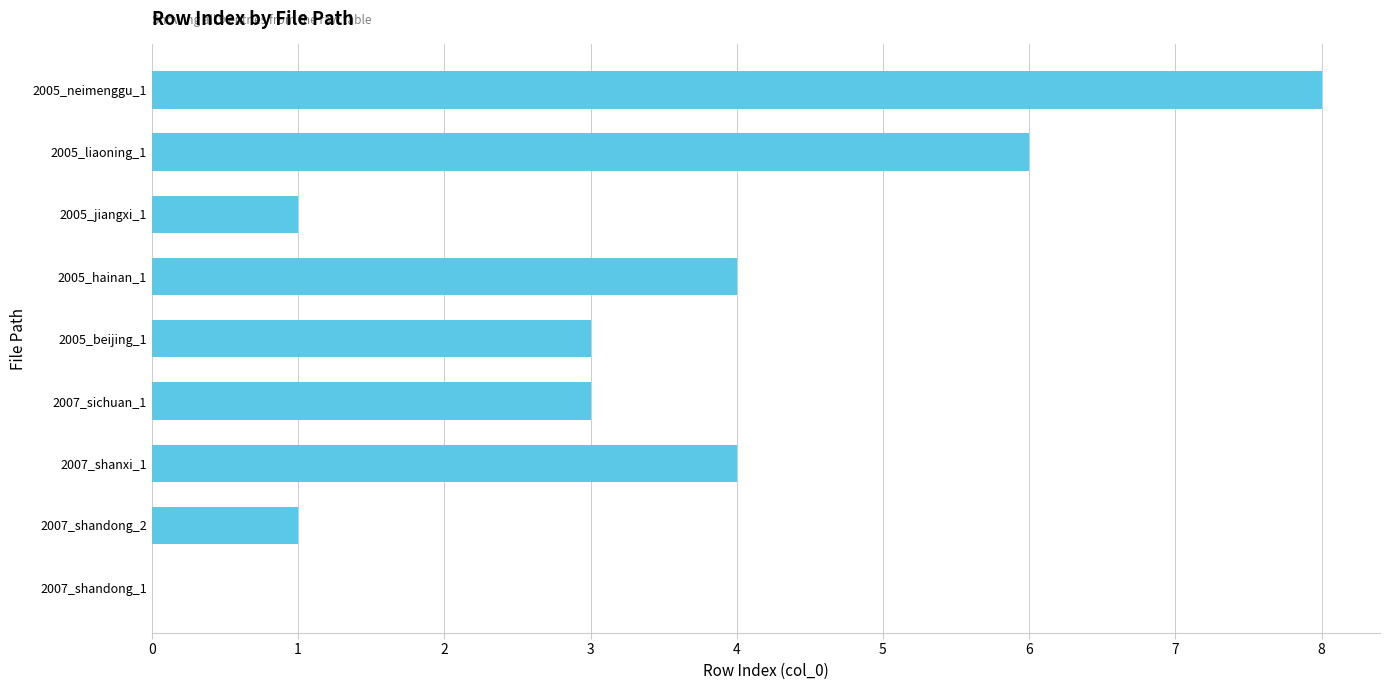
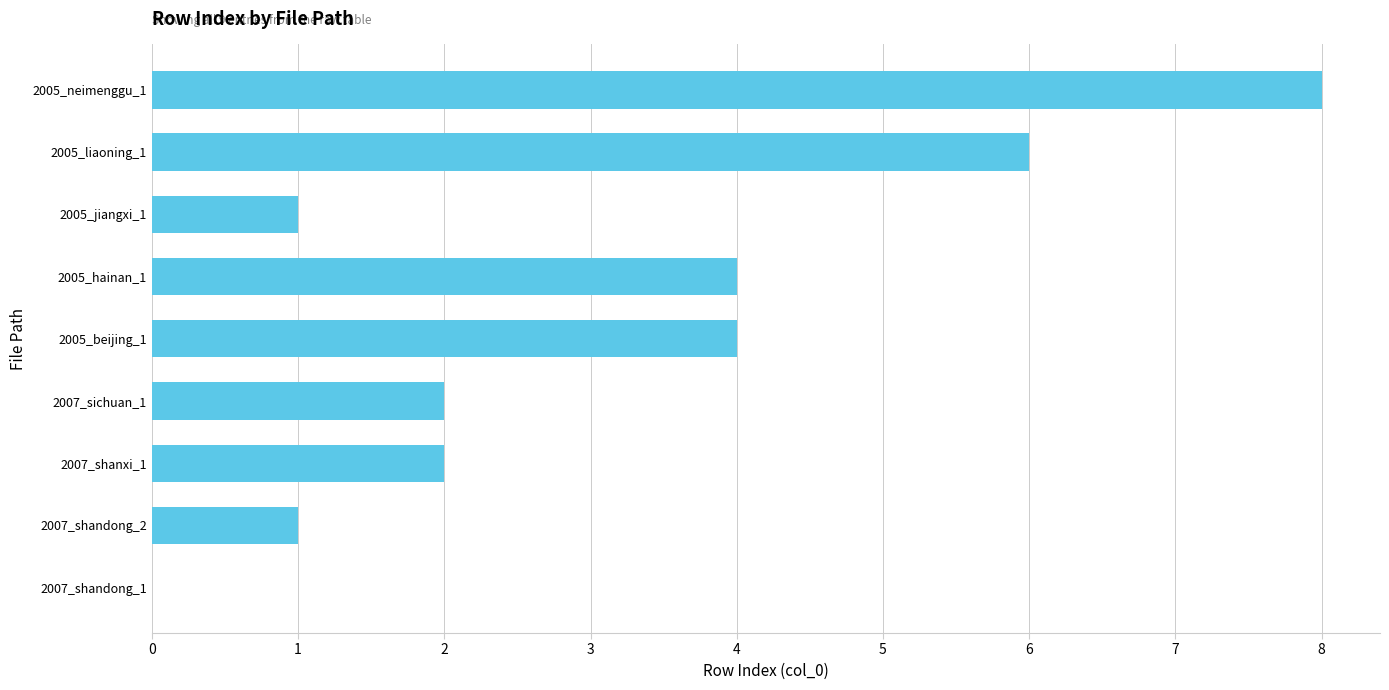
  {
    "2005_neimenggu_1": 8,
    "2005_liaoning_1": 6,
    "2005_jiangxi_1": 1,
    "2005_hainan_1": 4,
-   "2005_beijing_1": 3,
-   "2007_sichuan_1": 3,
-   "2007_shanxi_1": 4,
+   "2005_beijing_1": 4,
+   "2007_sichuan_1": 2,
+   "2007_shanxi_1": 2,
    "2007_shandong_2": 1,
    "2007_shandong_1": 0
  }
